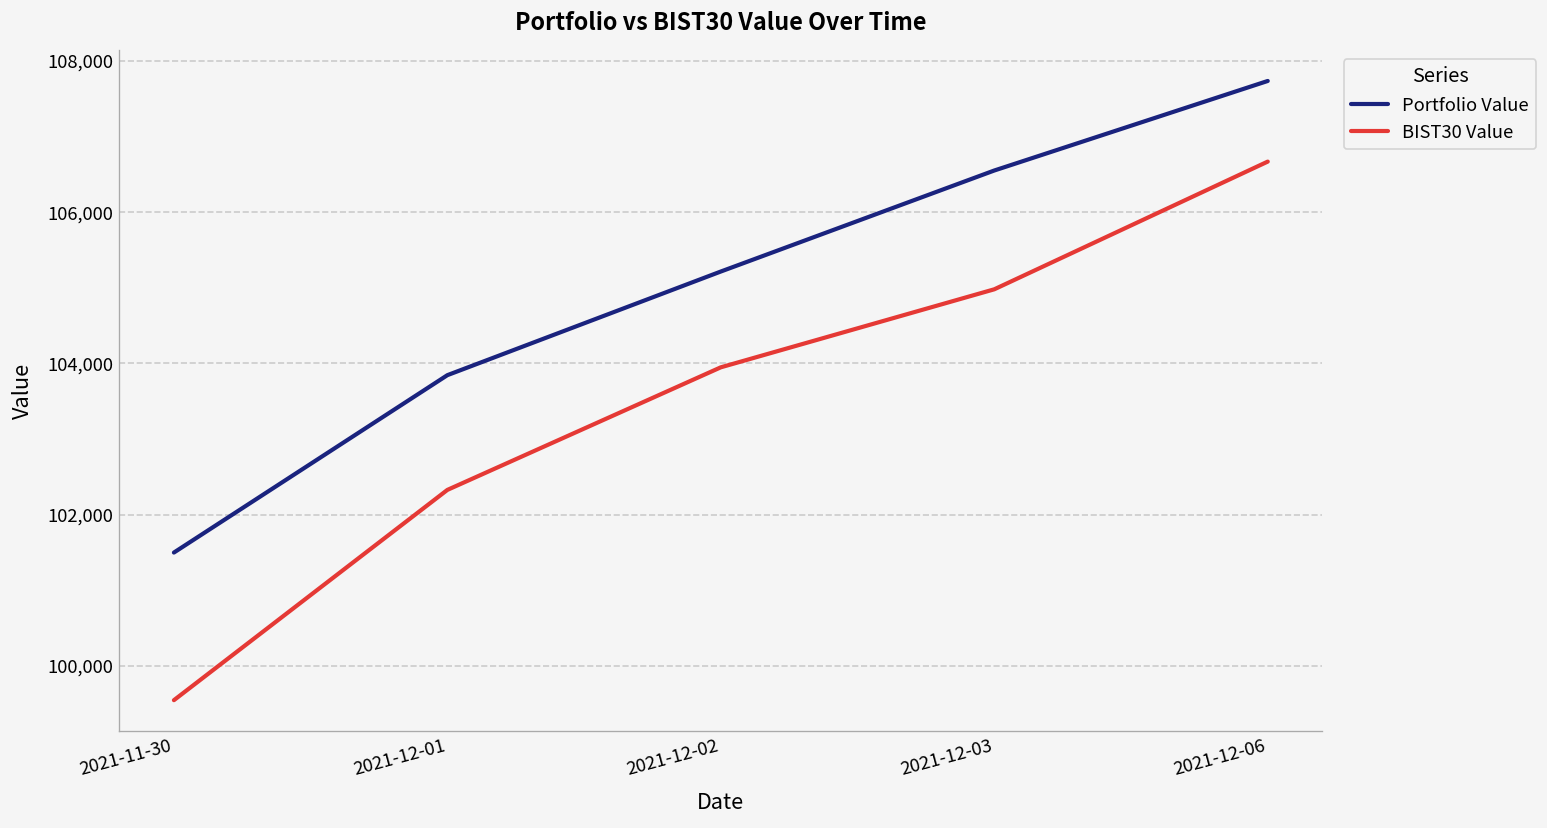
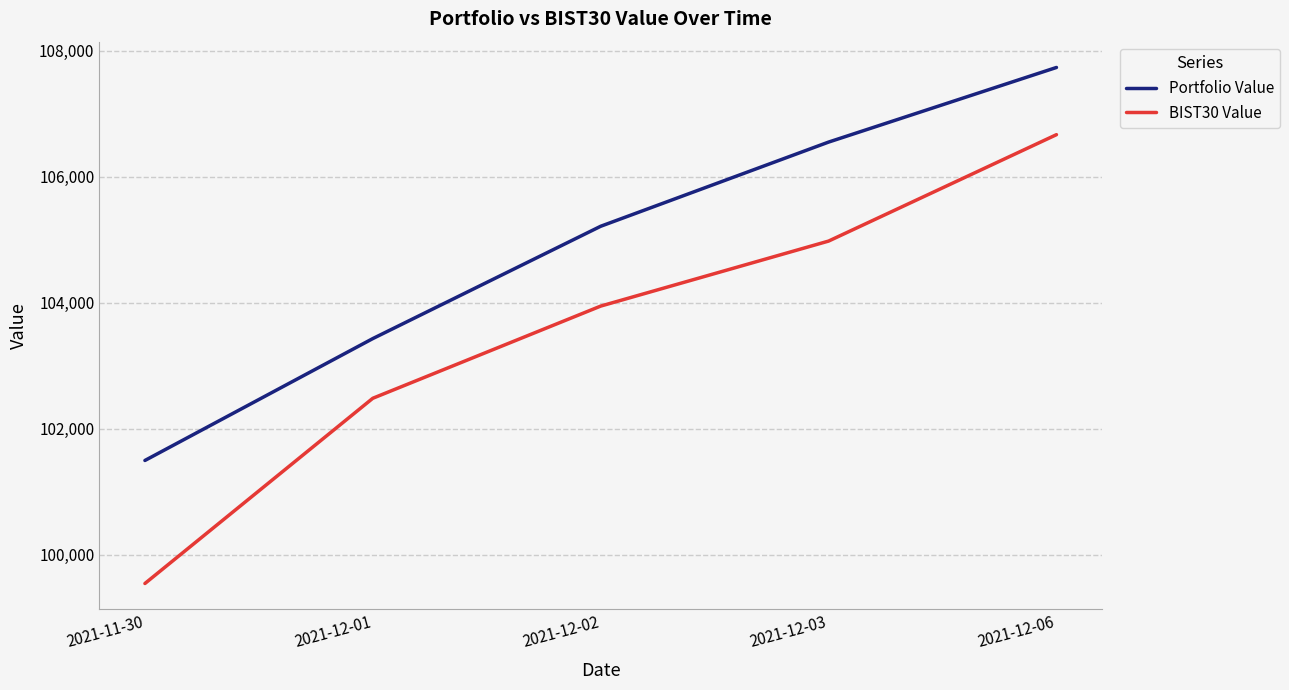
  {
    "Portfolio Value": {
      "2021-11-30": "101,500",
-     "2021-12-01": "103,800",
+     "2021-12-01": "103,400",
      "2021-12-02": "105,200",
      "2021-12-03": "106,600",
      "2021-12-06": "107,700"
    },
    "BIST30 Value": {
      "2021-11-30": "99,500",
-     "2021-12-01": "102,300",
+     "2021-12-01": "102,500",
      "2021-12-02": "103,900",
      "2021-12-03": "105,000",
      "2021-12-06": "106,700"
    }
  }
